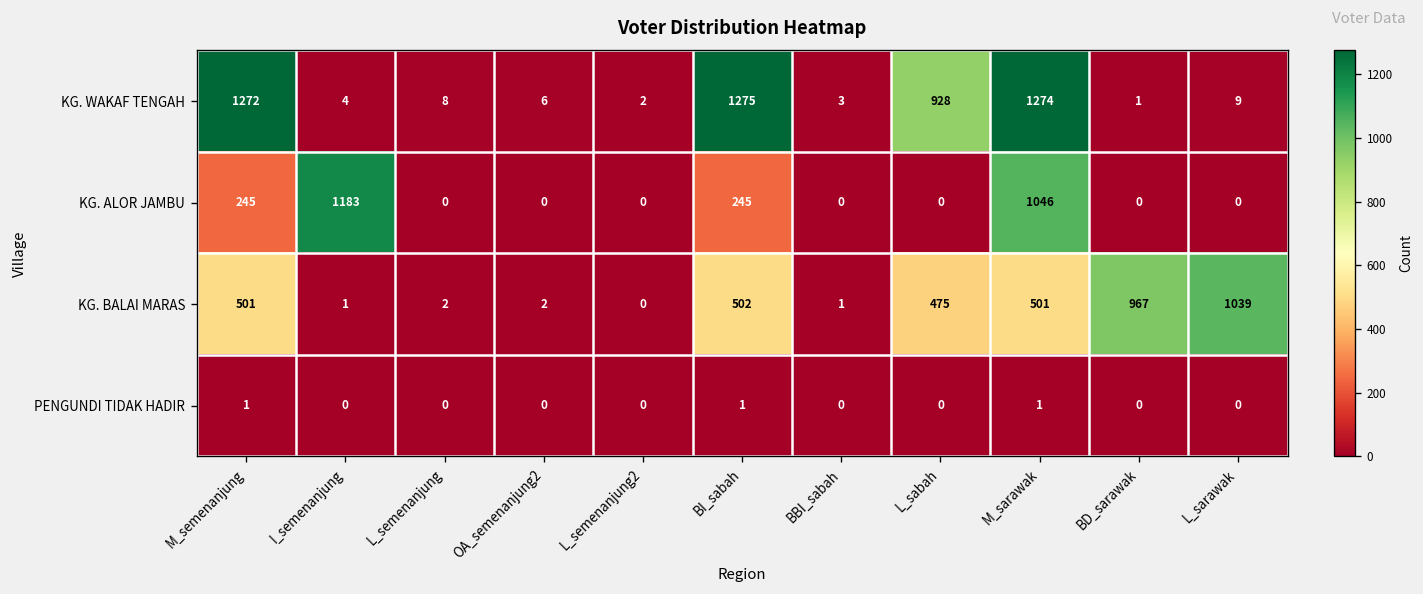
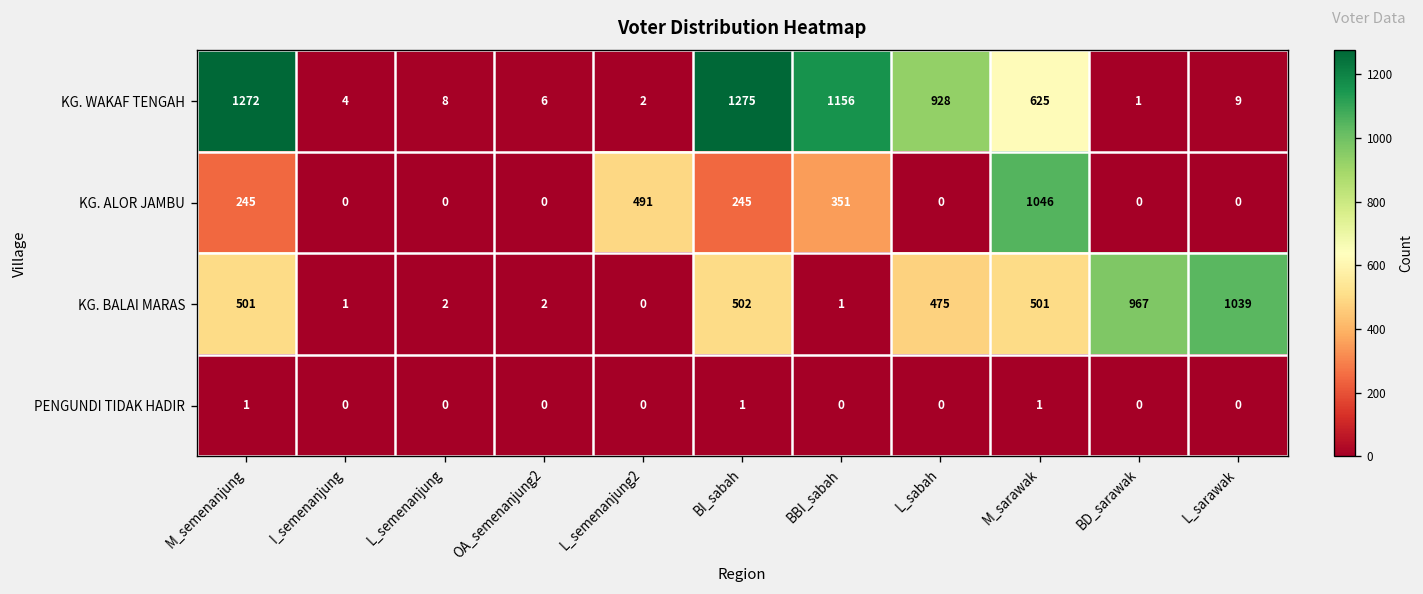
  {
    "KG. WAKAF TENGAH": {
      "M_semenanjung": 1272,
      "I_semenanjung": 4,
      "L_semenanjung": 8,
      "OA_semenanjung2": 6,
      "L_semenanjung2": 2,
      "BI_sabah": 1275,
-     "BBI_sabah": 3,
+     "BBI_sabah": 1156,
      "L_sabah": 928,
-     "M_sarawak": 1274,
+     "M_sarawak": 625,
      "BD_sarawak": 1,
      "L_sarawak": 9
    },
    "KG. ALOR JAMBU": {
      "M_semenanjung": 245,
-     "I_semenanjung": 1183,
+     "I_semenanjung": 0,
      "L_semenanjung": 0,
      "OA_semenanjung2": 0,
-     "L_semenanjung2": 0,
+     "L_semenanjung2": 491,
      "BI_sabah": 245,
-     "BBI_sabah": 0,
+     "BBI_sabah": 351,
      "L_sabah": 0,
      "M_sarawak": 1046,
      "BD_sarawak": 0,
      "L_sarawak": 0
    },
    "KG. BALAI MARAS": {
      "M_semenanjung": 501,
      "I_semenanjung": 1,
      "L_semenanjung": 2,
      "OA_semenanjung2": 2,
      "L_semenanjung2": 0,
      "BI_sabah": 502,
      "BBI_sabah": 1,
      "L_sabah": 475,
      "M_sarawak": 501,
      "BD_sarawak": 967,
      "L_sarawak": 1039
    },
    "PENGUNDI TIDAK HADIR": {
      "M_semenanjung": 1,
      "I_semenanjung": 0,
      "L_semenanjung": 0,
      "OA_semenanjung2": 0,
      "L_semenanjung2": 0,
      "BI_sabah": 1,
      "BBI_sabah": 0,
      "L_sabah": 0,
      "M_sarawak": 1,
      "BD_sarawak": 0,
      "L_sarawak": 0
    }
  }
